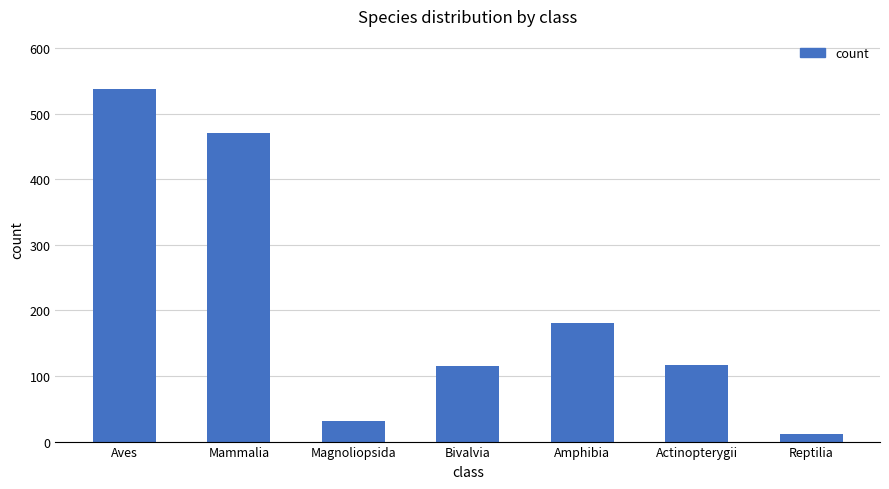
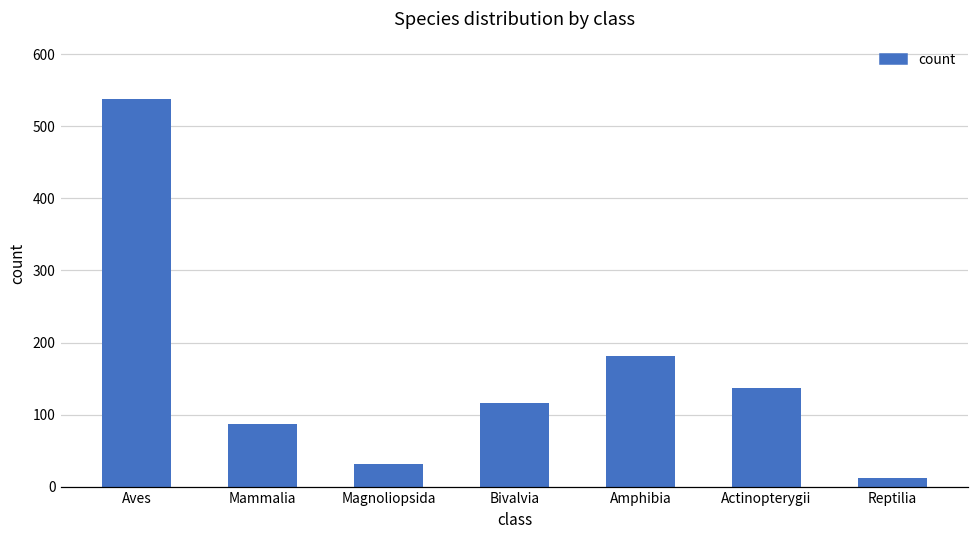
  {
    "Aves": 540,
-   "Mammalia": 470,
+   "Mammalia": 90,
    "Magnoliopsida": 30,
    "Bivalvia": 120,
    "Amphibia": 180,
-   "Actinopterygii": 120,
+   "Actinopterygii": 140,
    "Reptilia": 10
  }
